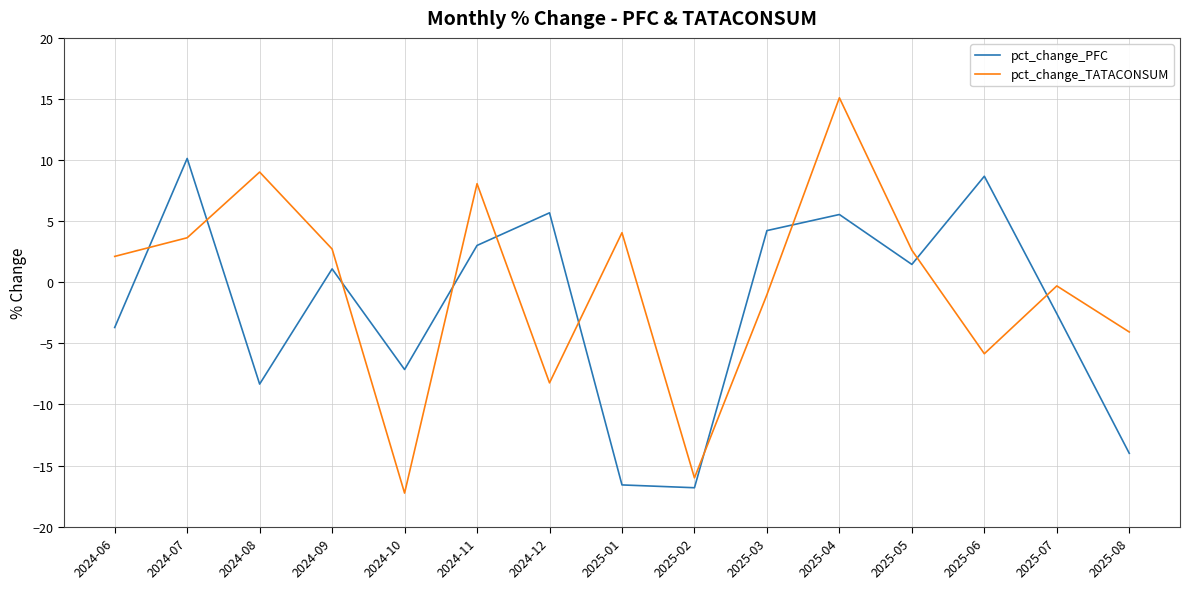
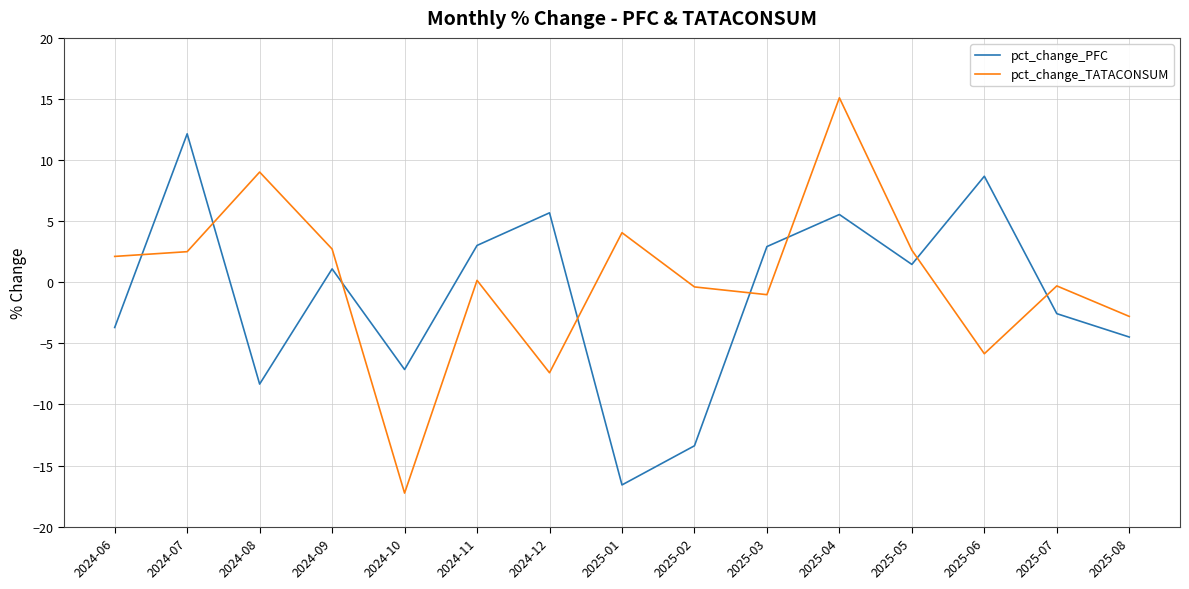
  {
    "pct_change_PFC": {
      "2024-06": -3.7,
-     "2024-07": 10.1,
+     "2024-07": 12.1,
      "2024-08": -8.3,
      "2024-09": 1.1,
      "2024-10": -7.1,
      "2024-11": 3.0,
      "2024-12": 5.7,
      "2025-01": -16.6,
-     "2025-02": -16.8,
-     "2025-03": 4.2,
+     "2025-02": -13.4,
+     "2025-03": 2.9,
      "2025-04": 5.5,
      "2025-05": 1.5,
      "2025-06": 8.7,
      "2025-07": -2.6,
-     "2025-08": -14.0
+     "2025-08": -4.5
    },
    "pct_change_TATACONSUM": {
      "2024-06": 2.1,
-     "2024-07": 3.6,
+     "2024-07": 2.5,
      "2024-08": 9.0,
      "2024-09": 2.7,
      "2024-10": -17.3,
-     "2024-11": 8.1,
-     "2024-12": -8.2,
+     "2024-11": 0.2,
+     "2024-12": -7.4,
      "2025-01": 4.1,
-     "2025-02": -16.0,
+     "2025-02": -0.4,
      "2025-03": -1.0,
      "2025-04": 15.1,
      "2025-05": 2.6,
      "2025-06": -5.9,
      "2025-07": -0.3,
-     "2025-08": -4.1
+     "2025-08": -2.8
    }
  }
